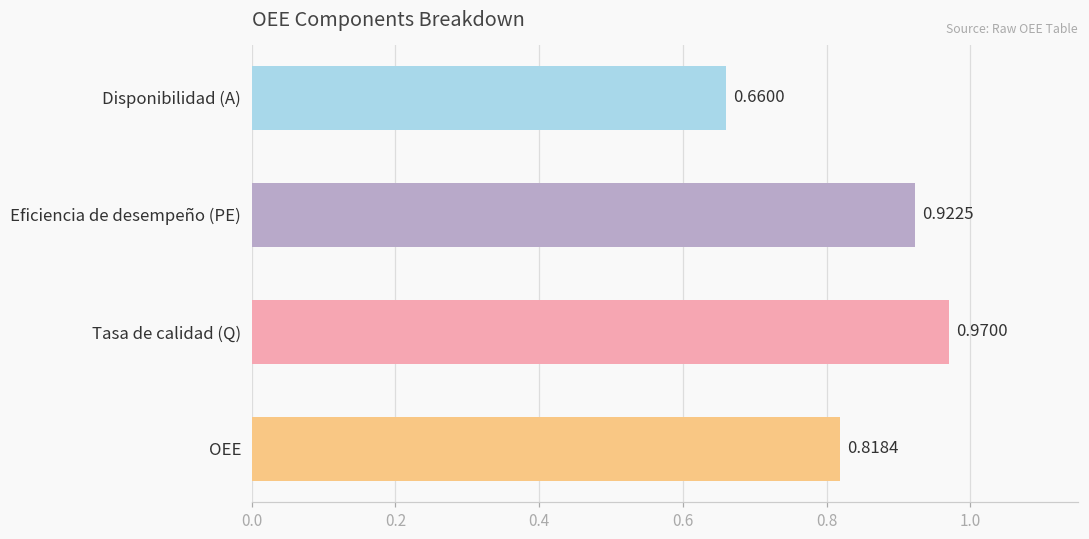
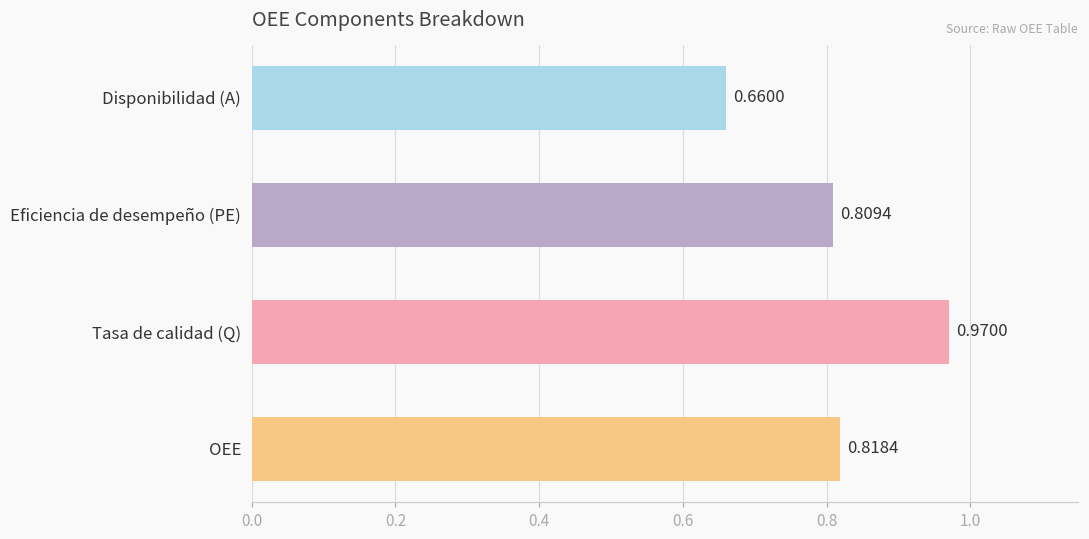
  {
    "Disponibilidad (A)": 0.6600,
-   "Eficiencia de desempeño (PE)": 0.9225,
+   "Eficiencia de desempeño (PE)": 0.8094,
    "Tasa de calidad (Q)": 0.9700,
    "OEE": 0.8184
  }
